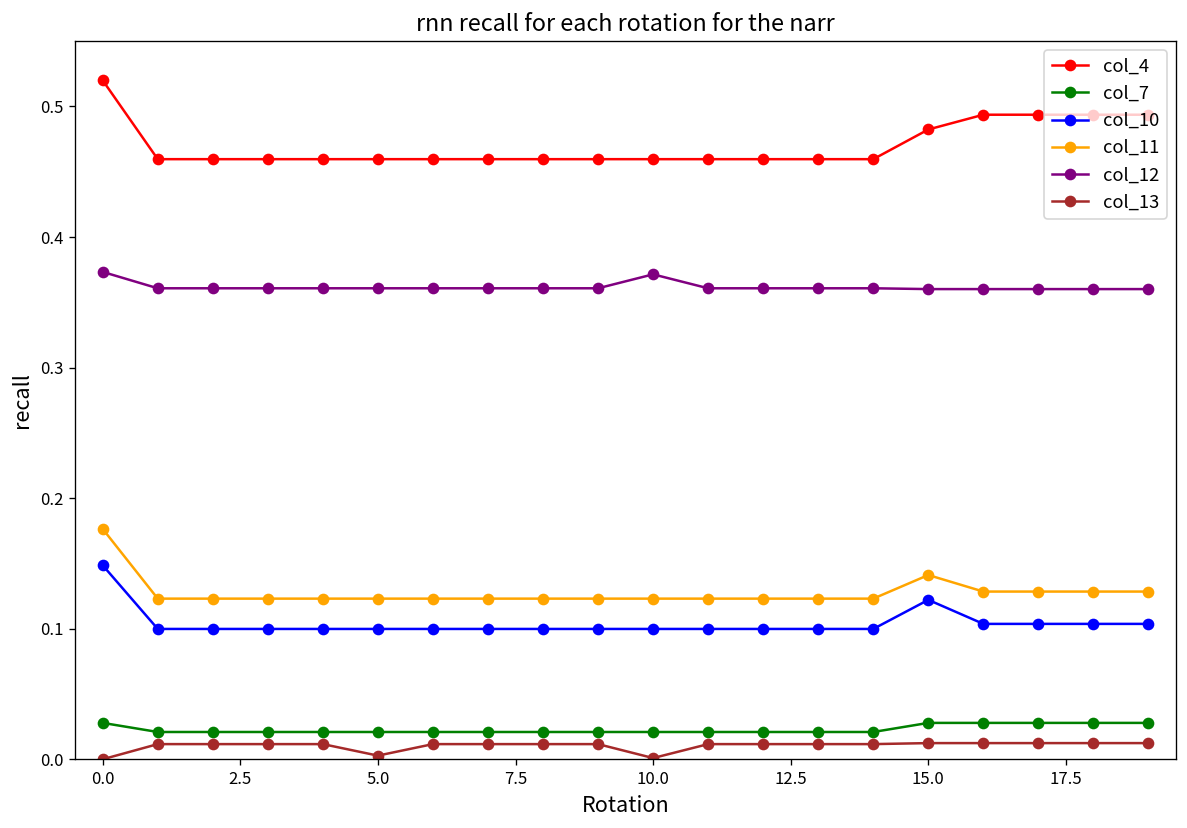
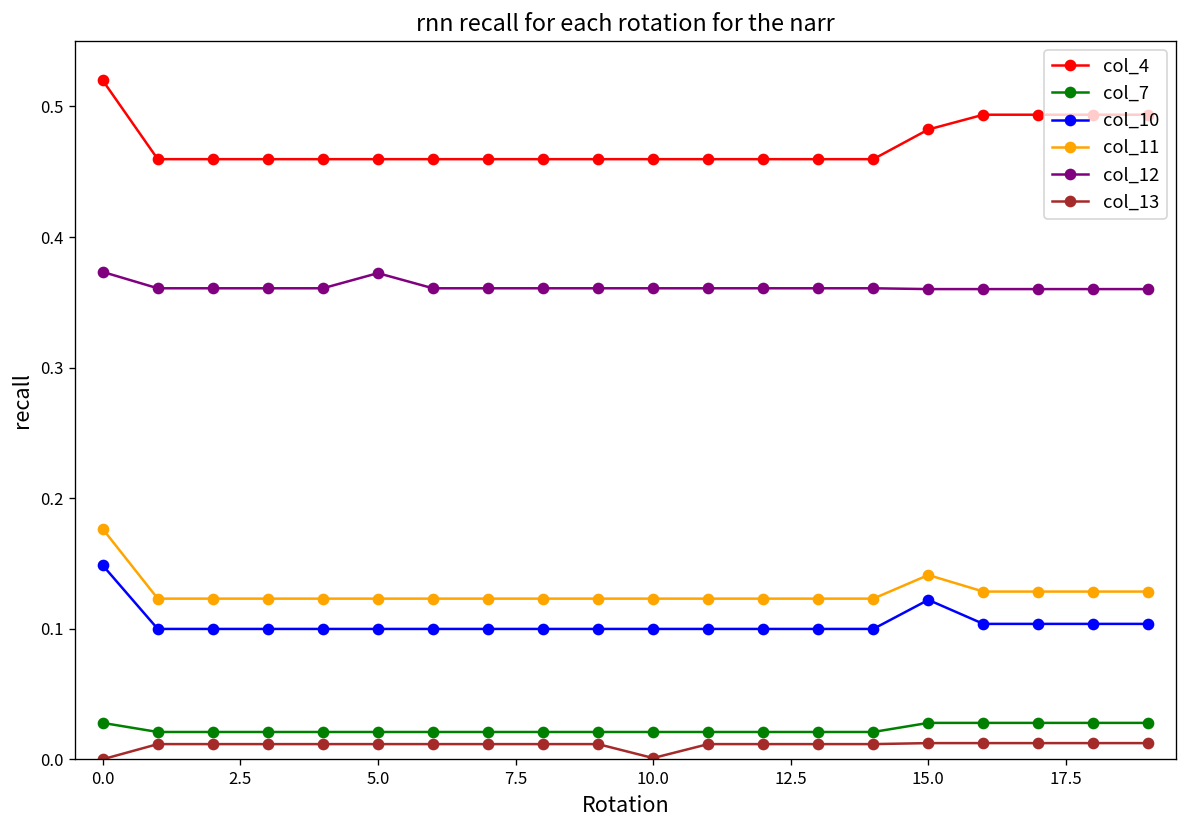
  {
    "col_4": {
      "0.0": 0.520,
      "5.0": 0.460,
      "10.0": 0.460,
      "15.0": 0.482
    },
    "col_7": {
      "0.0": 0.028,
      "5.0": 0.021,
      "10.0": 0.021,
      "15.0": 0.028
    },
    "col_10": {
      "0.0": 0.149,
      "5.0": 0.100,
      "10.0": 0.100,
      "15.0": 0.122
    },
    "col_11": {
      "0.0": 0.176,
      "5.0": 0.123,
      "10.0": 0.123,
      "15.0": 0.141
    },
    "col_12": {
      "0.0": 0.373,
-     "5.0": 0.361,
-     "10.0": 0.371,
+     "5.0": 0.372,
+     "10.0": 0.361,
      "15.0": 0.360
    },
    "col_13": {
      "0.0": 0.000,
-     "5.0": 0.003,
+     "5.0": 0.012,
      "10.0": 0.001,
      "15.0": 0.012
    }
  }
